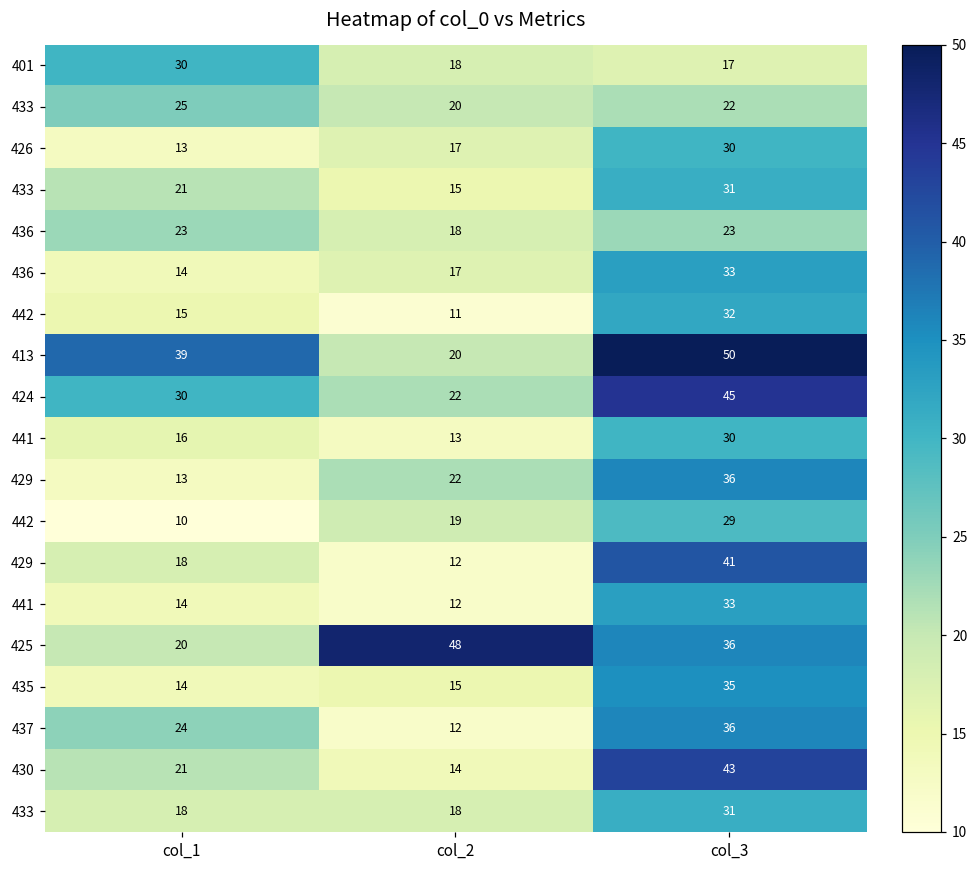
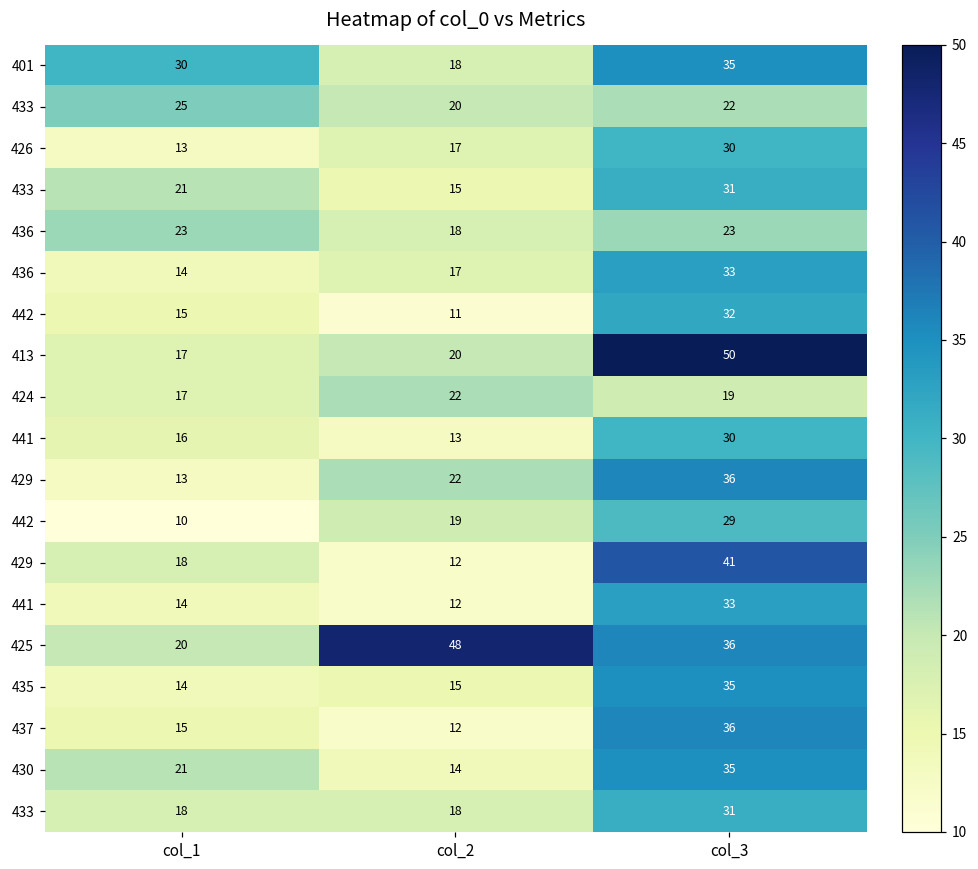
  {
    "401": {
      "col_1": 30,
      "col_2": 18,
-     "col_3": 17
+     "col_3": 35
    },
    "426": {
      "col_1": 13,
      "col_2": 17,
      "col_3": 30
    },
    "413": {
-     "col_1": 39,
+     "col_1": 17,
      "col_2": 20,
      "col_3": 50
    },
    "424": {
-     "col_1": 30,
+     "col_1": 17,
      "col_2": 22,
-     "col_3": 45
+     "col_3": 19
    },
    "425": {
      "col_1": 20,
      "col_2": 48,
      "col_3": 36
    },
    "435": {
      "col_1": 14,
      "col_2": 15,
      "col_3": 35
    },
    "437": {
-     "col_1": 24,
+     "col_1": 15,
      "col_2": 12,
      "col_3": 36
    },
    "430": {
      "col_1": 21,
      "col_2": 14,
-     "col_3": 43
+     "col_3": 35
    }
  }
